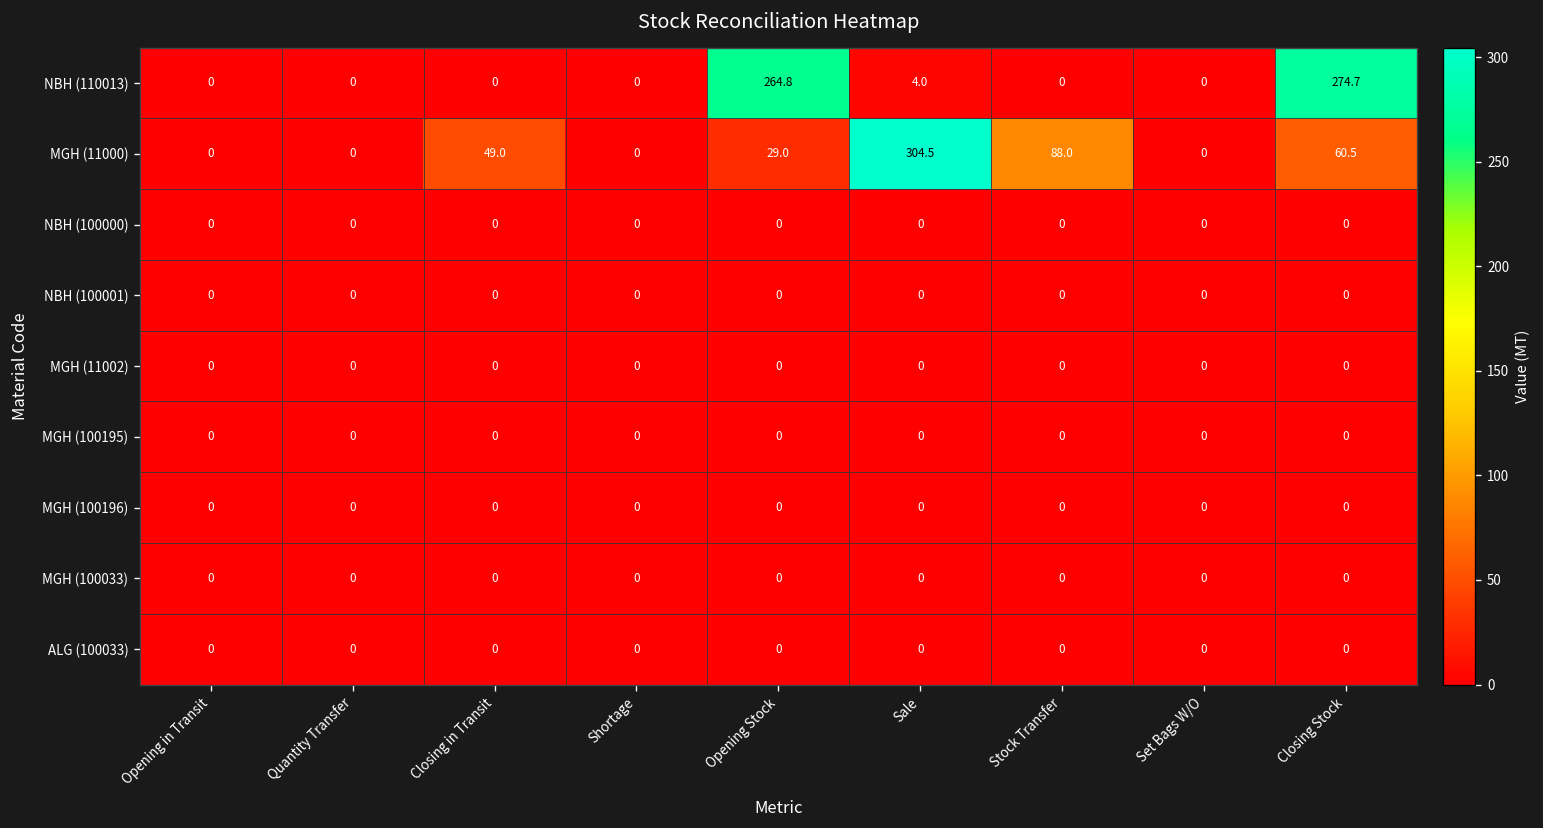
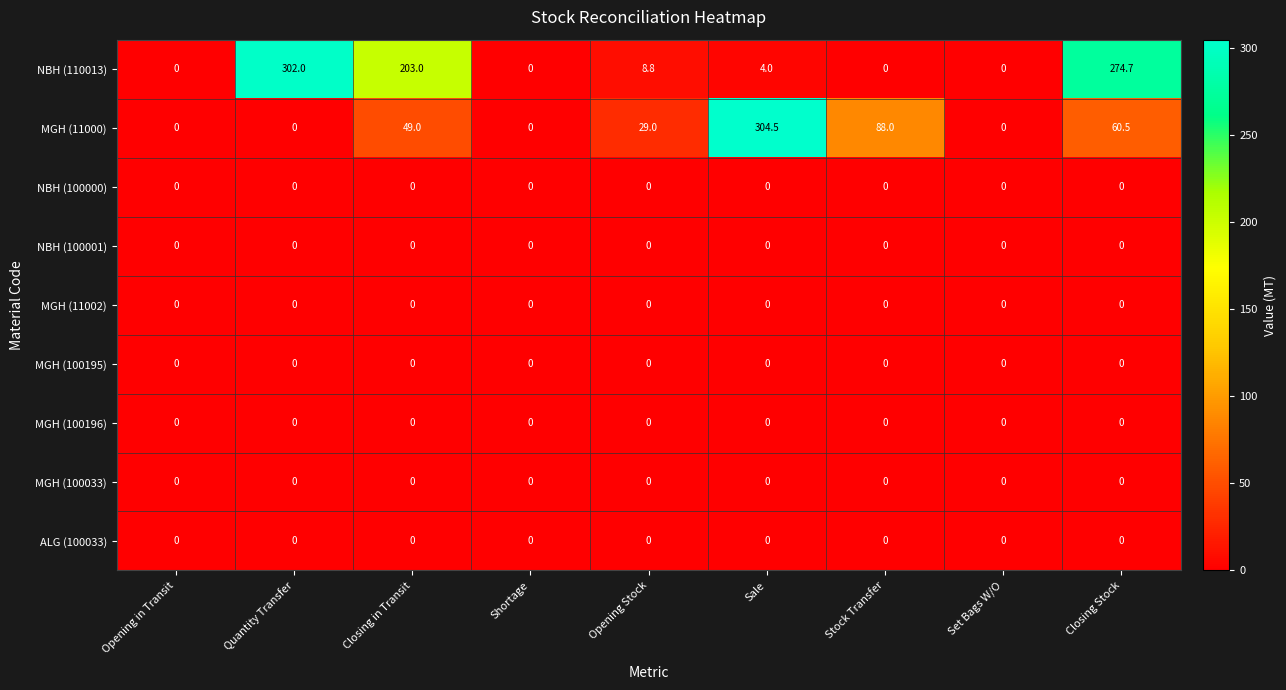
  {
    "NBH (110013)": {
      "Opening in Transit": 0,
-     "Quantity Transfer": 0,
-     "Closing in Transit": 0,
+     "Quantity Transfer": 302.0,
+     "Closing in Transit": 203.0,
      "Shortage": 0,
-     "Opening Stock": 264.8,
+     "Opening Stock": 8.8,
      "Sale": 4.0,
      "Stock Transfer": 0,
      "Set Bags W/O": 0,
      "Closing Stock": 274.7
    },
    "MGH (11000)": {
      "Opening in Transit": 0,
      "Quantity Transfer": 0,
      "Closing in Transit": 49.0,
      "Shortage": 0,
      "Opening Stock": 29.0,
      "Sale": 304.5,
      "Stock Transfer": 88.0,
      "Set Bags W/O": 0,
      "Closing Stock": 60.5
    },
    "NBH (100000)": {
      "Opening in Transit": 0,
      "Quantity Transfer": 0,
      "Closing in Transit": 0,
      "Shortage": 0,
      "Opening Stock": 0,
      "Sale": 0,
      "Stock Transfer": 0,
      "Set Bags W/O": 0,
      "Closing Stock": 0
    },
    "NBH (100001)": {
      "Opening in Transit": 0,
      "Quantity Transfer": 0,
      "Closing in Transit": 0,
      "Shortage": 0,
      "Opening Stock": 0,
      "Sale": 0,
      "Stock Transfer": 0,
      "Set Bags W/O": 0,
      "Closing Stock": 0
    },
    "MGH (11002)": {
      "Opening in Transit": 0,
      "Quantity Transfer": 0,
      "Closing in Transit": 0,
      "Shortage": 0,
      "Opening Stock": 0,
      "Sale": 0,
      "Stock Transfer": 0,
      "Set Bags W/O": 0,
      "Closing Stock": 0
    },
    "MGH (100195)": {
      "Opening in Transit": 0,
      "Quantity Transfer": 0,
      "Closing in Transit": 0,
      "Shortage": 0,
      "Opening Stock": 0,
      "Sale": 0,
      "Stock Transfer": 0,
      "Set Bags W/O": 0,
      "Closing Stock": 0
    },
    "MGH (100196)": {
      "Opening in Transit": 0,
      "Quantity Transfer": 0,
      "Closing in Transit": 0,
      "Shortage": 0,
      "Opening Stock": 0,
      "Sale": 0,
      "Stock Transfer": 0,
      "Set Bags W/O": 0,
      "Closing Stock": 0
    },
    "MGH (100033)": {
      "Opening in Transit": 0,
      "Quantity Transfer": 0,
      "Closing in Transit": 0,
      "Shortage": 0,
      "Opening Stock": 0,
      "Sale": 0,
      "Stock Transfer": 0,
      "Set Bags W/O": 0,
      "Closing Stock": 0
    },
    "ALG (100033)": {
      "Opening in Transit": 0,
      "Quantity Transfer": 0,
      "Closing in Transit": 0,
      "Shortage": 0,
      "Opening Stock": 0,
      "Sale": 0,
      "Stock Transfer": 0,
      "Set Bags W/O": 0,
      "Closing Stock": 0
    }
  }
